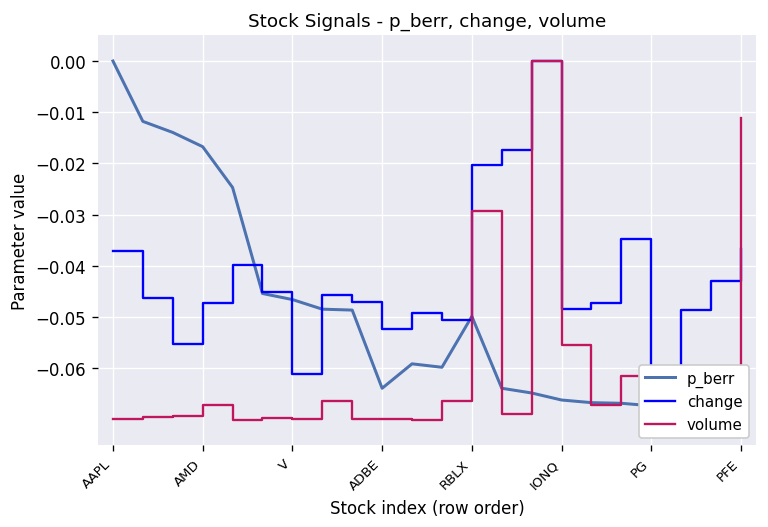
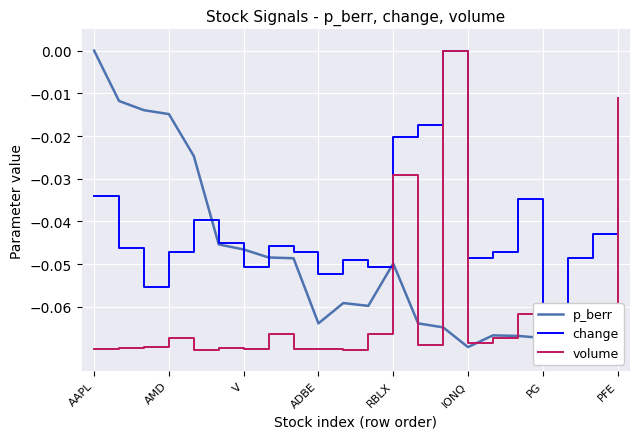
  {
    "p_berr": {
      "AAPL": 0.000,
-     "AMD": -0.017,
+     "AMD": -0.015,
      "V": -0.047,
      "ADBE": -0.064,
      "RBLX": -0.050,
-     "IONQ": -0.066
+     "IONQ": -0.069
    },
    "change": {
-     "AAPL": -0.037,
+     "AAPL": -0.034,
      "AMD": -0.047,
-     "V": -0.061,
+     "V": -0.051,
      "ADBE": -0.052,
      "RBLX": -0.020,
      "IONQ": -0.048,
      "PFE": -0.037
    },
    "volume": {
      "AAPL": -0.070,
      "AMD": -0.067,
      "V": -0.070,
      "ADBE": -0.070,
      "RBLX": -0.029,
-     "IONQ": -0.055,
+     "IONQ": -0.068,
      "PFE": -0.011
    }
  }
